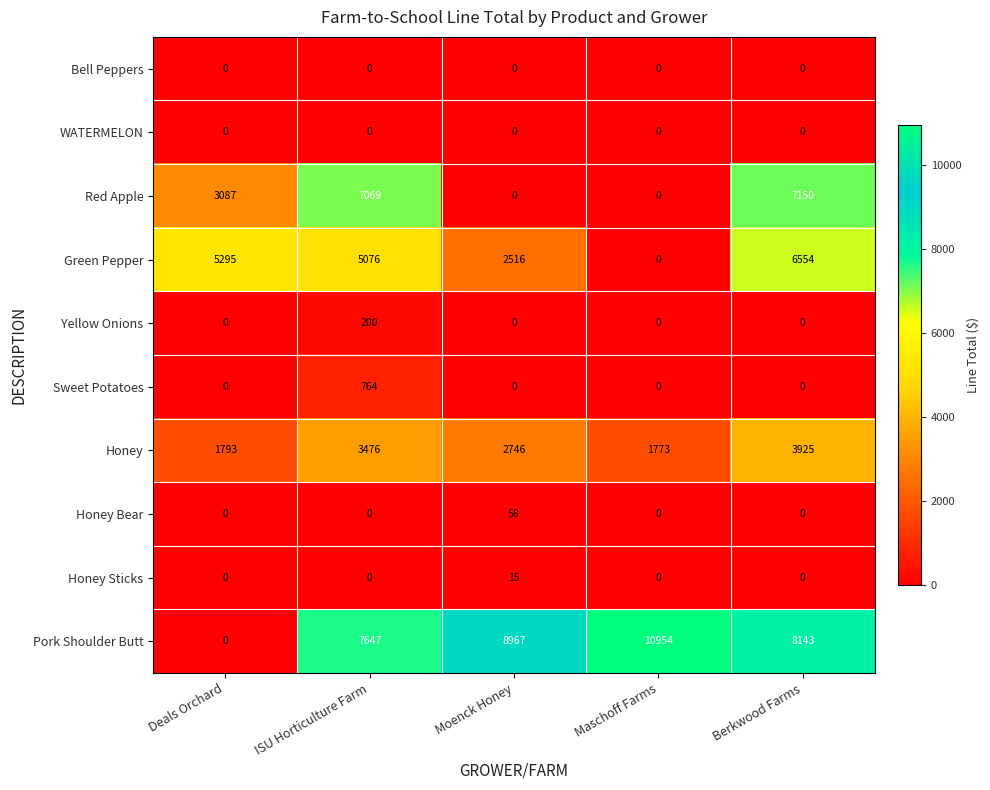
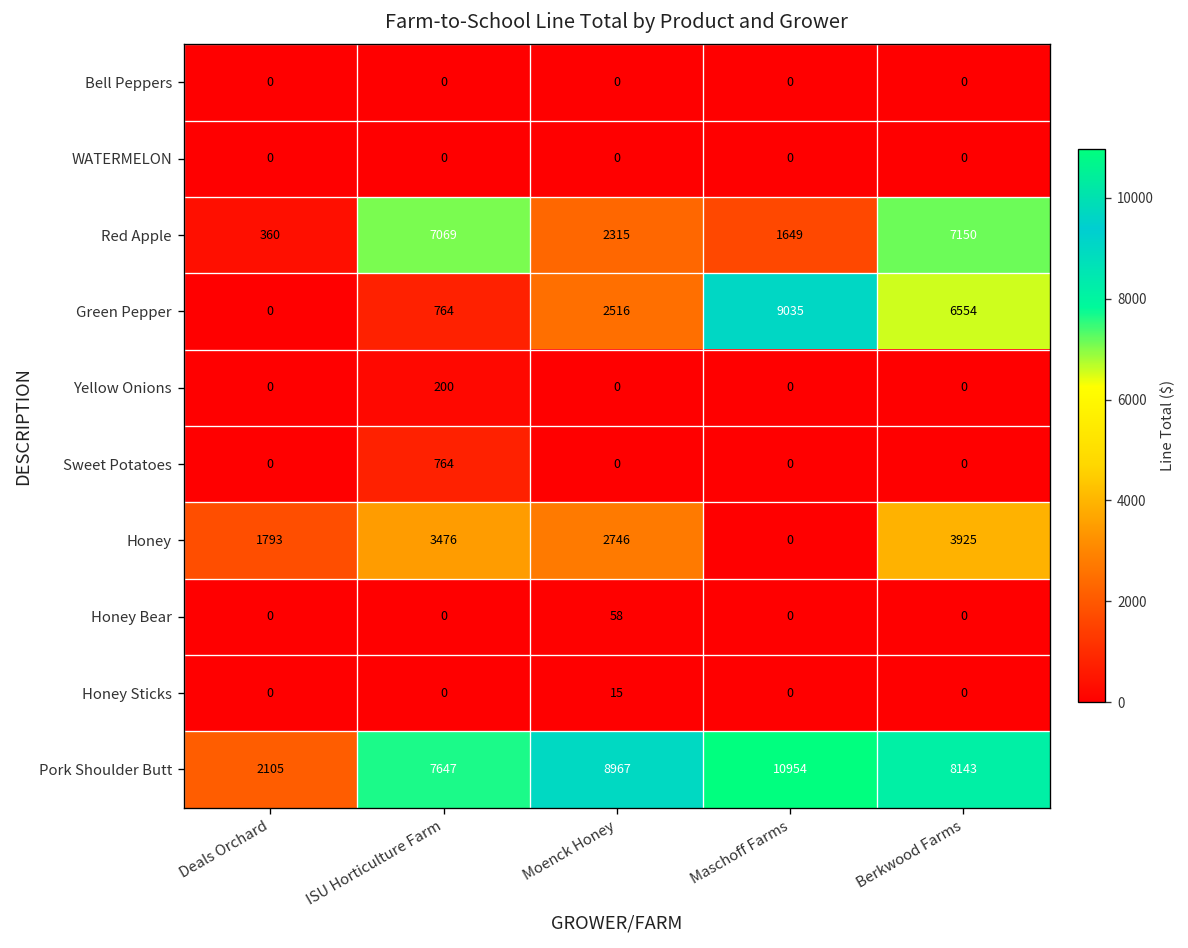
  {
    "Bell Peppers": {
      "Deals Orchard": 0,
      "ISU Horticulture Farm": 0,
      "Moenck Honey": 0,
      "Maschoff Farms": 0,
      "Berkwood Farms": 0
    },
    "WATERMELON": {
      "Deals Orchard": 0,
      "ISU Horticulture Farm": 0,
      "Moenck Honey": 0,
      "Maschoff Farms": 0,
      "Berkwood Farms": 0
    },
    "Red Apple": {
-     "Deals Orchard": 3087,
+     "Deals Orchard": 360,
      "ISU Horticulture Farm": 7069,
-     "Moenck Honey": 0,
-     "Maschoff Farms": 0,
+     "Moenck Honey": 2315,
+     "Maschoff Farms": 1649,
      "Berkwood Farms": 7150
    },
    "Green Pepper": {
-     "Deals Orchard": 5295,
-     "ISU Horticulture Farm": 5076,
+     "Deals Orchard": 0,
+     "ISU Horticulture Farm": 764,
      "Moenck Honey": 2516,
-     "Maschoff Farms": 0,
+     "Maschoff Farms": 9035,
      "Berkwood Farms": 6554
    },
    "Yellow Onions": {
      "Deals Orchard": 0,
      "ISU Horticulture Farm": 200,
      "Moenck Honey": 0,
      "Maschoff Farms": 0,
      "Berkwood Farms": 0
    },
    "Sweet Potatoes": {
      "Deals Orchard": 0,
      "ISU Horticulture Farm": 764,
      "Moenck Honey": 0,
      "Maschoff Farms": 0,
      "Berkwood Farms": 0
    },
    "Honey": {
      "Deals Orchard": 1793,
      "ISU Horticulture Farm": 3476,
      "Moenck Honey": 2746,
-     "Maschoff Farms": 1773,
+     "Maschoff Farms": 0,
      "Berkwood Farms": 3925
    },
    "Honey Bear": {
      "Deals Orchard": 0,
      "ISU Horticulture Farm": 0,
      "Moenck Honey": 58,
      "Maschoff Farms": 0,
      "Berkwood Farms": 0
    },
    "Honey Sticks": {
      "Deals Orchard": 0,
      "ISU Horticulture Farm": 0,
      "Moenck Honey": 15,
      "Maschoff Farms": 0,
      "Berkwood Farms": 0
    },
    "Pork Shoulder Butt": {
-     "Deals Orchard": 0,
+     "Deals Orchard": 2105,
      "ISU Horticulture Farm": 7647,
      "Moenck Honey": 8967,
      "Maschoff Farms": 10954,
      "Berkwood Farms": 8143
    }
  }
